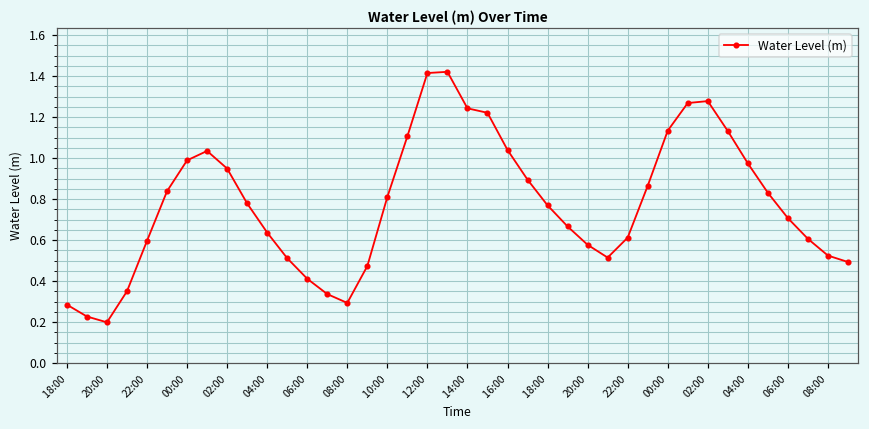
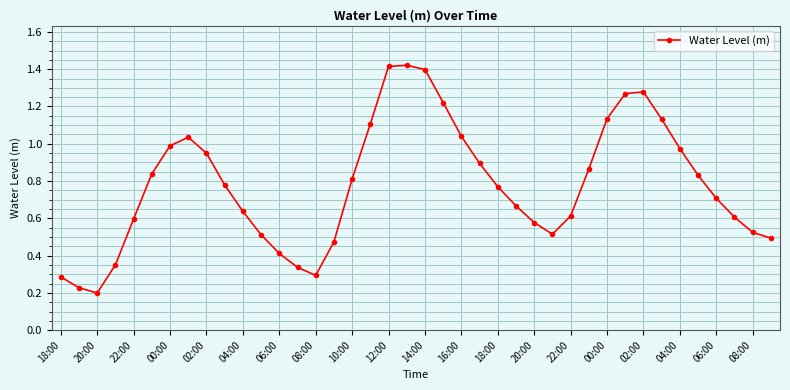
  {
    "10:00": 0.81,
    "12:00": 1.41,
-   "14:00": 1.24,
+   "14:00": 1.40,
    "16:00": 1.04
  }
